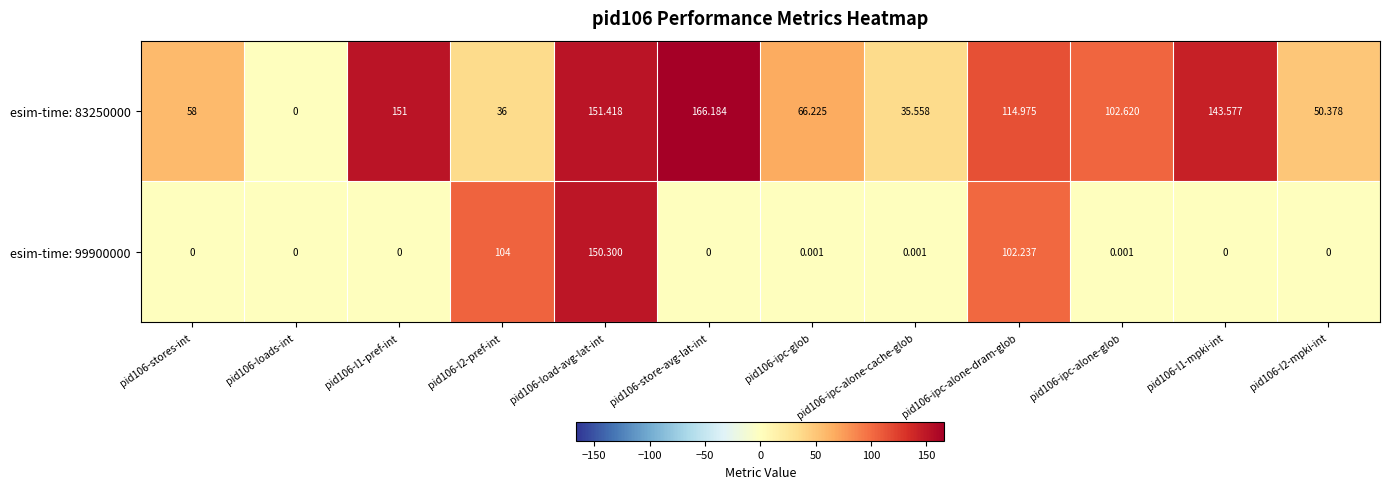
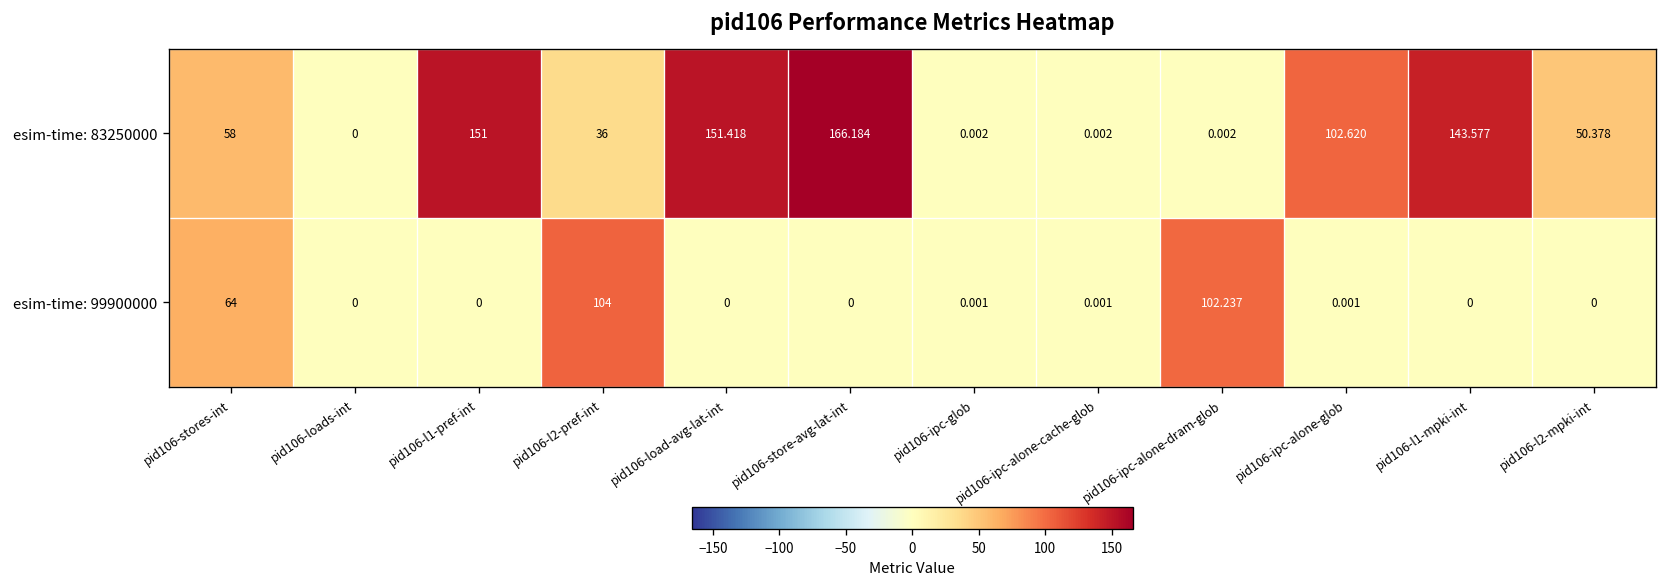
  {
    "esim-time: 83250000": {
      "pid106-stores-int": 58,
      "pid106-loads-int": 0,
      "pid106-l1-pref-int": 151,
      "pid106-l2-pref-int": 36,
      "pid106-load-avg-lat-int": 151.418,
      "pid106-store-avg-lat-int": 166.184,
-     "pid106-ipc-glob": 66.225,
-     "pid106-ipc-alone-cache-glob": 35.558,
-     "pid106-ipc-alone-dram-glob": 114.975,
+     "pid106-ipc-glob": 0.002,
+     "pid106-ipc-alone-cache-glob": 0.002,
+     "pid106-ipc-alone-dram-glob": 0.002,
      "pid106-ipc-alone-glob": 102.620,
      "pid106-l1-mpki-int": 143.577,
      "pid106-l2-mpki-int": 50.378
    },
    "esim-time: 99900000": {
-     "pid106-stores-int": 0,
+     "pid106-stores-int": 64,
      "pid106-loads-int": 0,
      "pid106-l1-pref-int": 0,
      "pid106-l2-pref-int": 104,
-     "pid106-load-avg-lat-int": 150.300,
+     "pid106-load-avg-lat-int": 0,
      "pid106-store-avg-lat-int": 0,
      "pid106-ipc-glob": 0.001,
      "pid106-ipc-alone-cache-glob": 0.001,
      "pid106-ipc-alone-dram-glob": 102.237,
      "pid106-ipc-alone-glob": 0.001,
      "pid106-l1-mpki-int": 0,
      "pid106-l2-mpki-int": 0
    }
  }
